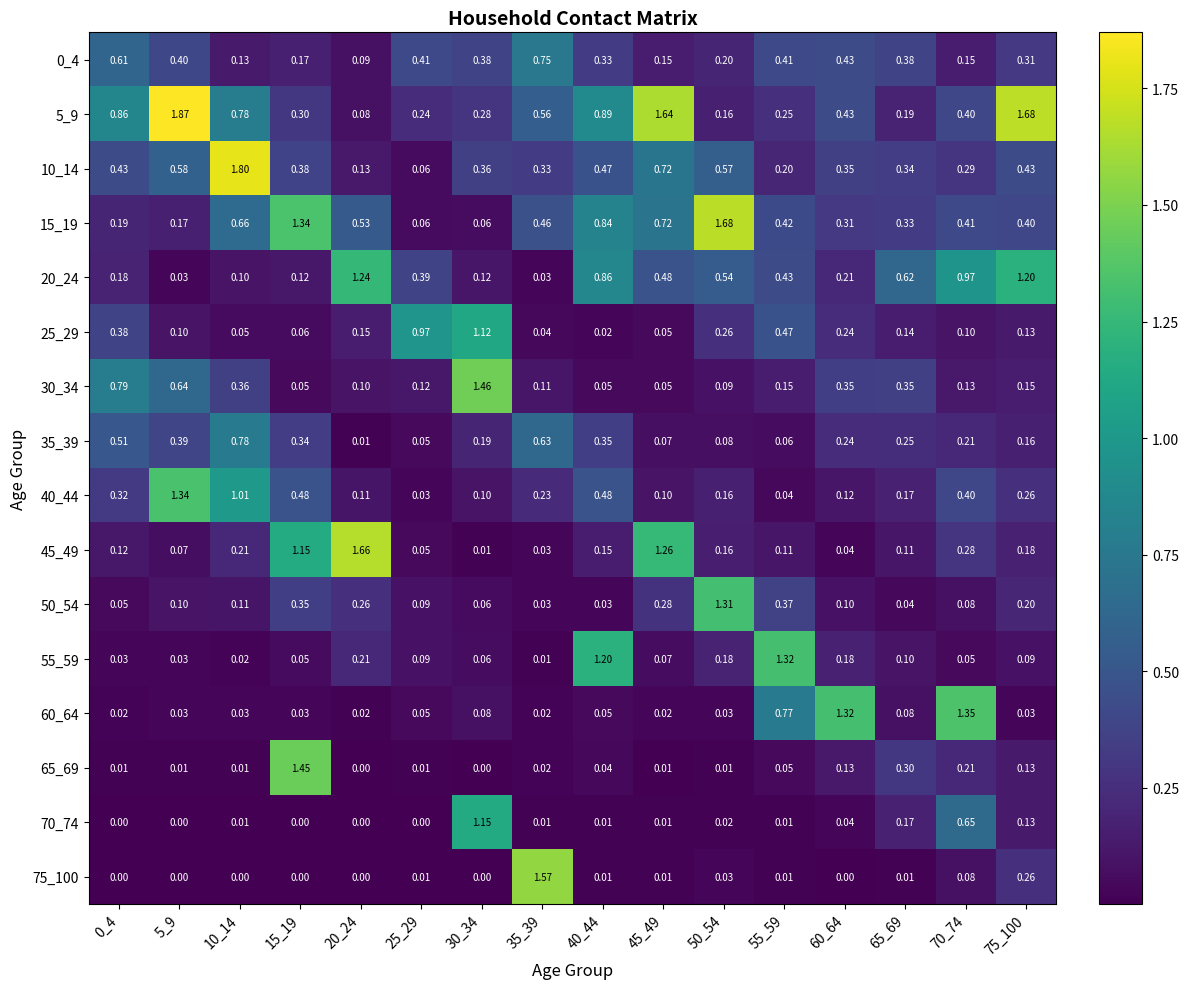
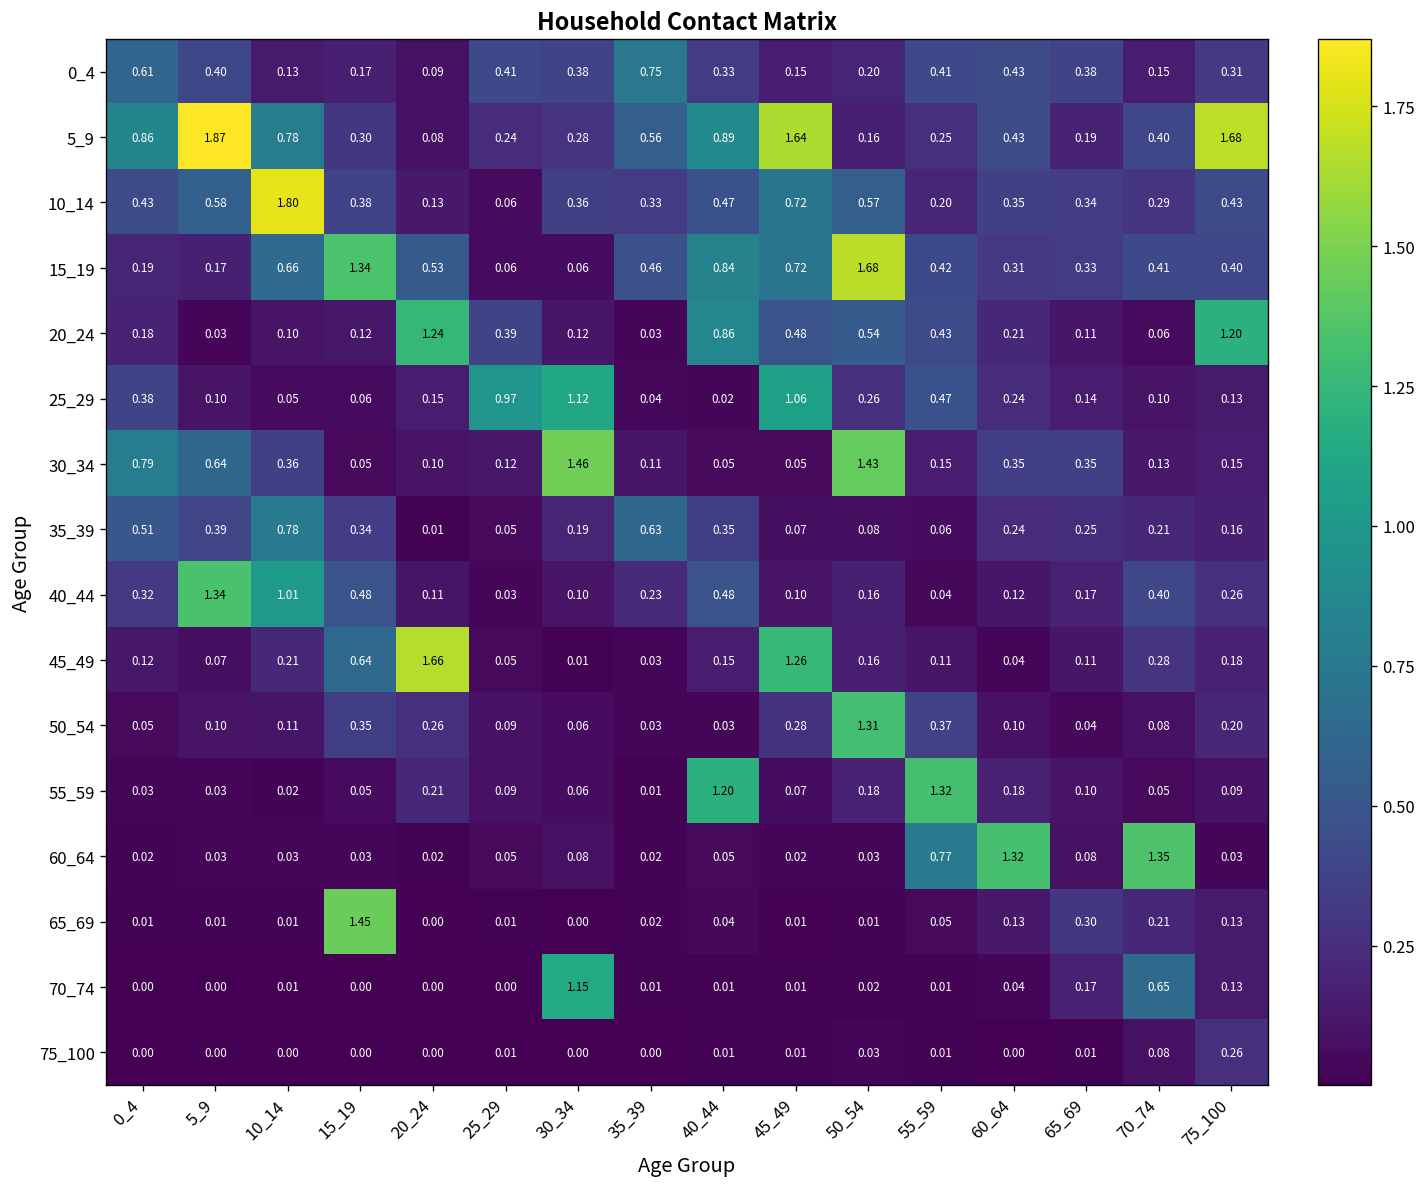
  {
    "20_24": {
      "0_4": 0.18,
      "5_9": 0.03,
      "10_14": 0.10,
      "15_19": 0.12,
      "20_24": 1.24,
      "25_29": 0.39,
      "30_34": 0.12,
      "35_39": 0.03,
      "40_44": 0.86,
      "45_49": 0.48,
      "50_54": 0.54,
      "55_59": 0.43,
      "60_64": 0.21,
-     "65_69": 0.62,
-     "70_74": 0.97,
+     "65_69": 0.11,
+     "70_74": 0.06,
      "75_100": 1.20
    },
    "25_29": {
      "0_4": 0.38,
      "5_9": 0.10,
      "10_14": 0.05,
      "15_19": 0.06,
      "20_24": 0.15,
      "25_29": 0.97,
      "30_34": 1.12,
      "35_39": 0.04,
      "40_44": 0.02,
-     "45_49": 0.05,
+     "45_49": 1.06,
      "50_54": 0.26,
      "55_59": 0.47,
      "60_64": 0.24,
      "65_69": 0.14,
      "70_74": 0.10,
      "75_100": 0.13
    },
    "30_34": {
      "0_4": 0.79,
      "5_9": 0.64,
      "10_14": 0.36,
      "15_19": 0.05,
      "20_24": 0.10,
      "25_29": 0.12,
      "30_34": 1.46,
      "35_39": 0.11,
      "40_44": 0.05,
      "45_49": 0.05,
-     "50_54": 0.09,
+     "50_54": 1.43,
      "55_59": 0.15,
      "60_64": 0.35,
      "65_69": 0.35,
      "70_74": 0.13,
      "75_100": 0.15
    },
    "45_49": {
      "0_4": 0.12,
      "5_9": 0.07,
      "10_14": 0.21,
-     "15_19": 1.15,
+     "15_19": 0.64,
      "20_24": 1.66,
      "25_29": 0.05,
      "30_34": 0.01,
      "35_39": 0.03,
      "40_44": 0.15,
      "45_49": 1.26,
      "50_54": 0.16,
      "55_59": 0.11,
      "60_64": 0.04,
      "65_69": 0.11,
      "70_74": 0.28,
      "75_100": 0.18
    },
    "75_100": {
      "0_4": 0.00,
      "5_9": 0.00,
      "10_14": 0.00,
      "15_19": 0.00,
      "20_24": 0.00,
      "25_29": 0.01,
      "30_34": 0.00,
-     "35_39": 1.57,
+     "35_39": 0.00,
      "40_44": 0.01,
      "45_49": 0.01,
      "50_54": 0.03,
      "55_59": 0.01,
      "60_64": 0.00,
      "65_69": 0.01,
      "70_74": 0.08,
      "75_100": 0.26
    }
  }
